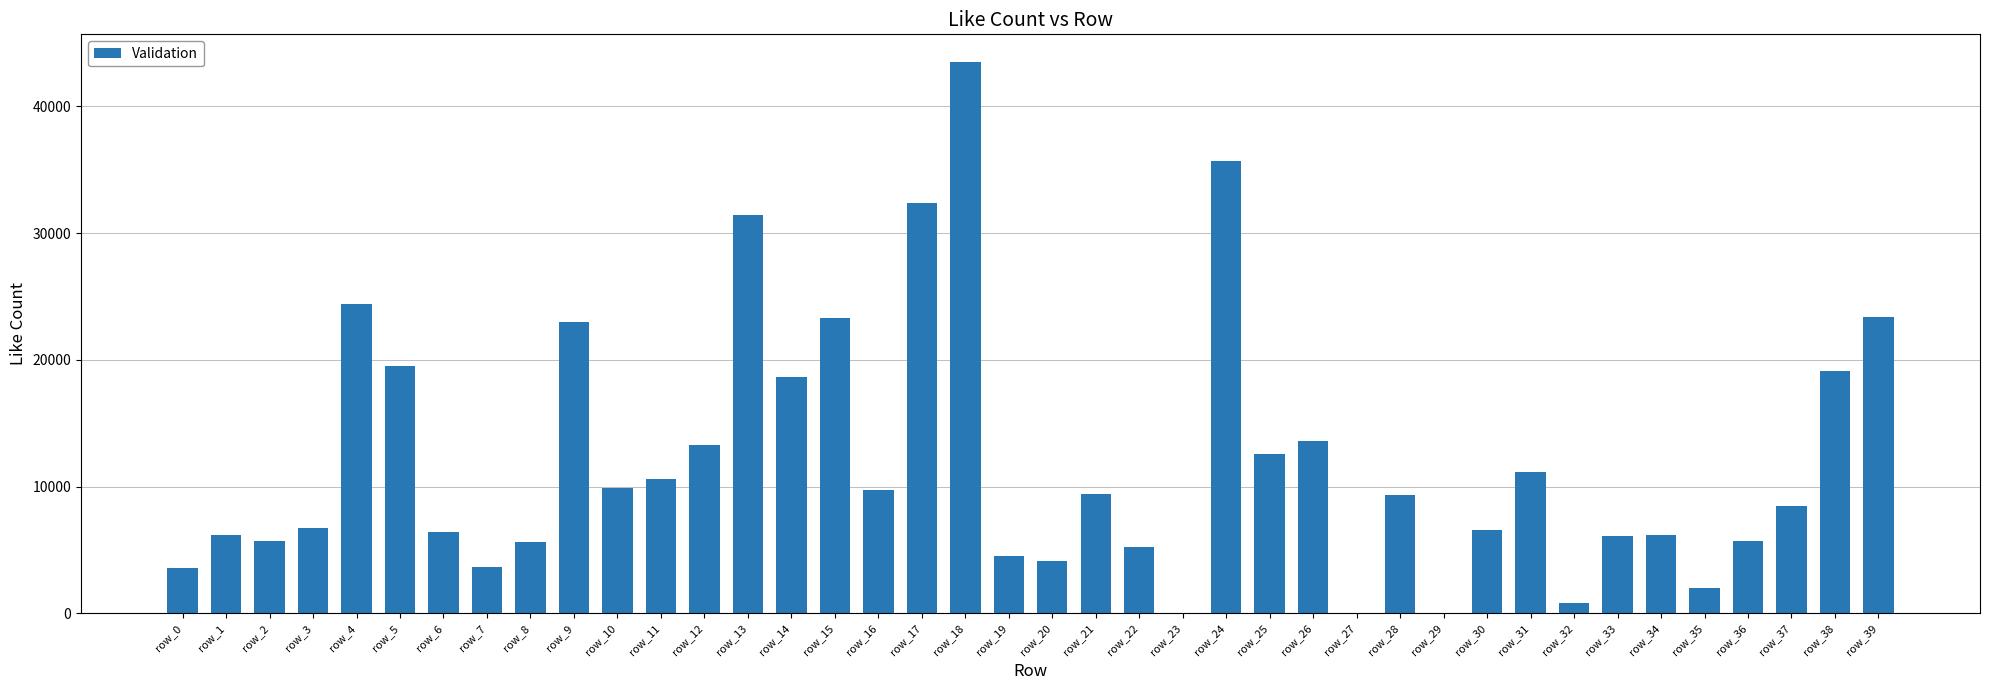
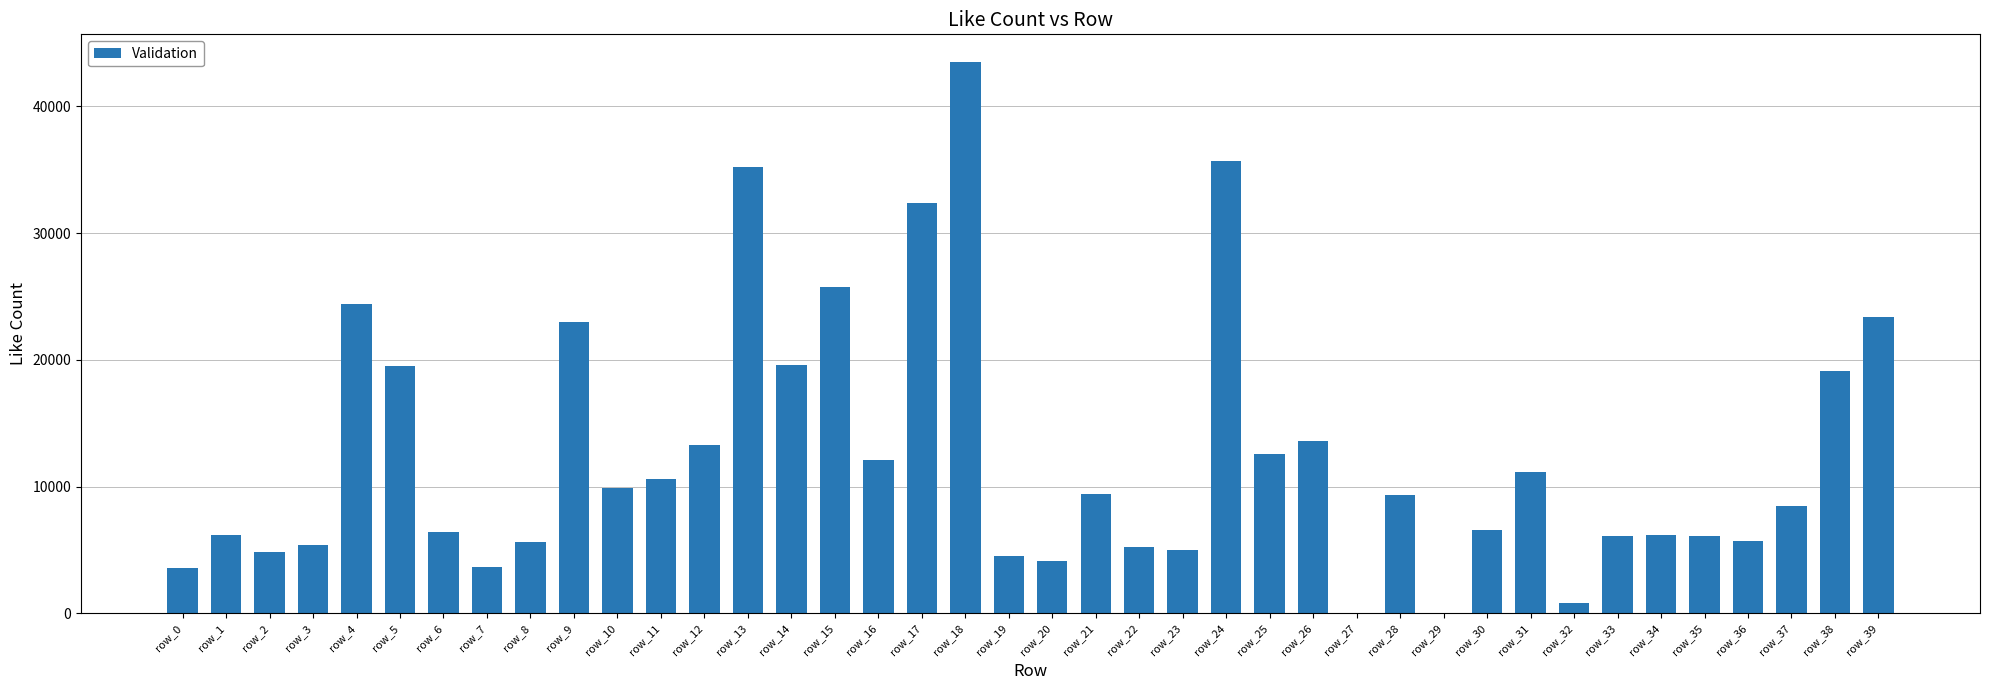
  {
    "row_0": 3600,
    "row_1": 6200,
-   "row_2": 5700,
-   "row_3": 6700,
+   "row_2": 4800,
+   "row_3": 5400,
    "row_4": 24400,
    "row_5": 19500,
    "row_6": 6400,
    "row_7": 3700,
    "row_8": 5700,
    "row_9": 23000,
    "row_10": 9900,
    "row_11": 10600,
    "row_12": 13300,
-   "row_13": 31400,
-   "row_14": 18700,
-   "row_15": 23300,
-   "row_16": 9800,
+   "row_13": 35200,
+   "row_14": 19600,
+   "row_15": 25700,
+   "row_16": 12100,
    "row_17": 32400,
    "row_18": 43500,
    "row_19": 4500,
    "row_20": 4200,
    "row_21": 9400,
    "row_22": 5200,
-   "row_23": 0,
+   "row_23": 5000,
    "row_24": 35700,
    "row_25": 12600,
    "row_26": 13600,
    "row_28": 9300,
    "row_30": 6600,
    "row_31": 11100,
    "row_32": 800,
    "row_33": 6100,
    "row_34": 6200,
-   "row_35": 2000,
+   "row_35": 6100,
    "row_36": 5700,
    "row_37": 8500,
    "row_38": 19100,
    "row_39": 23400
  }
